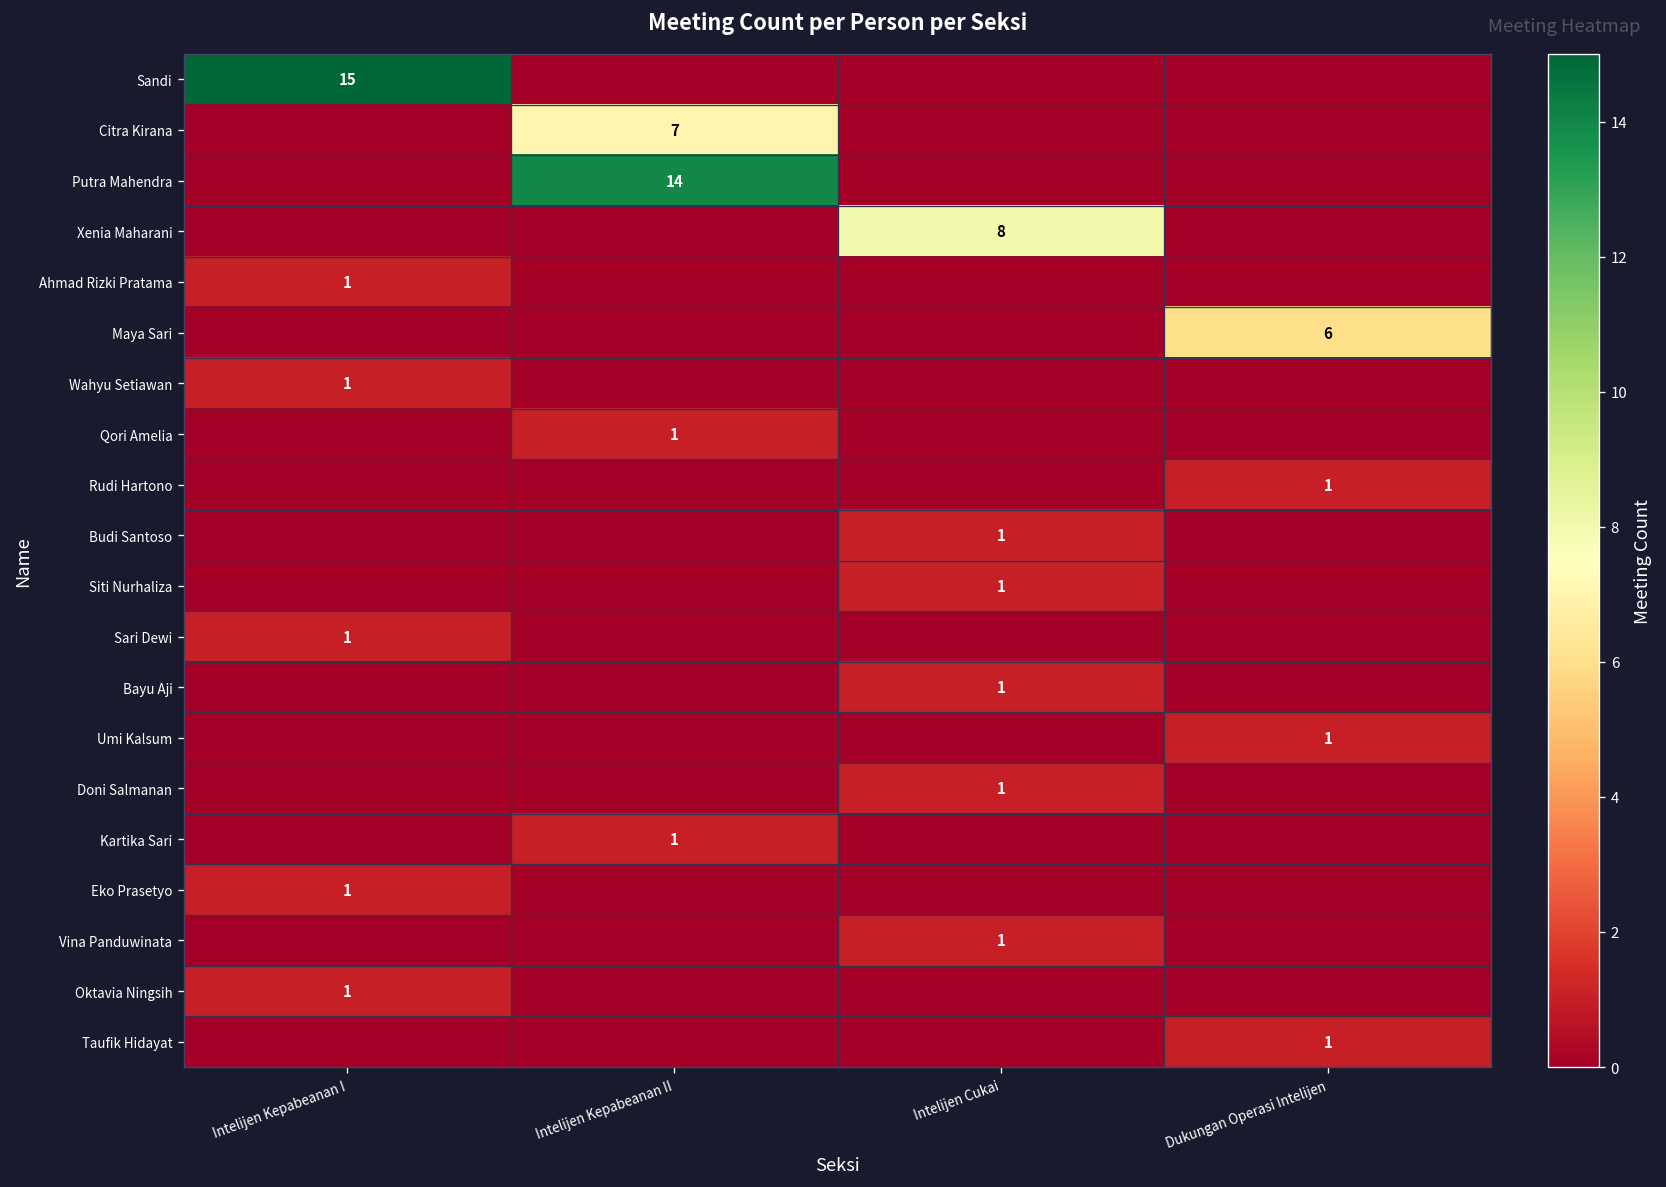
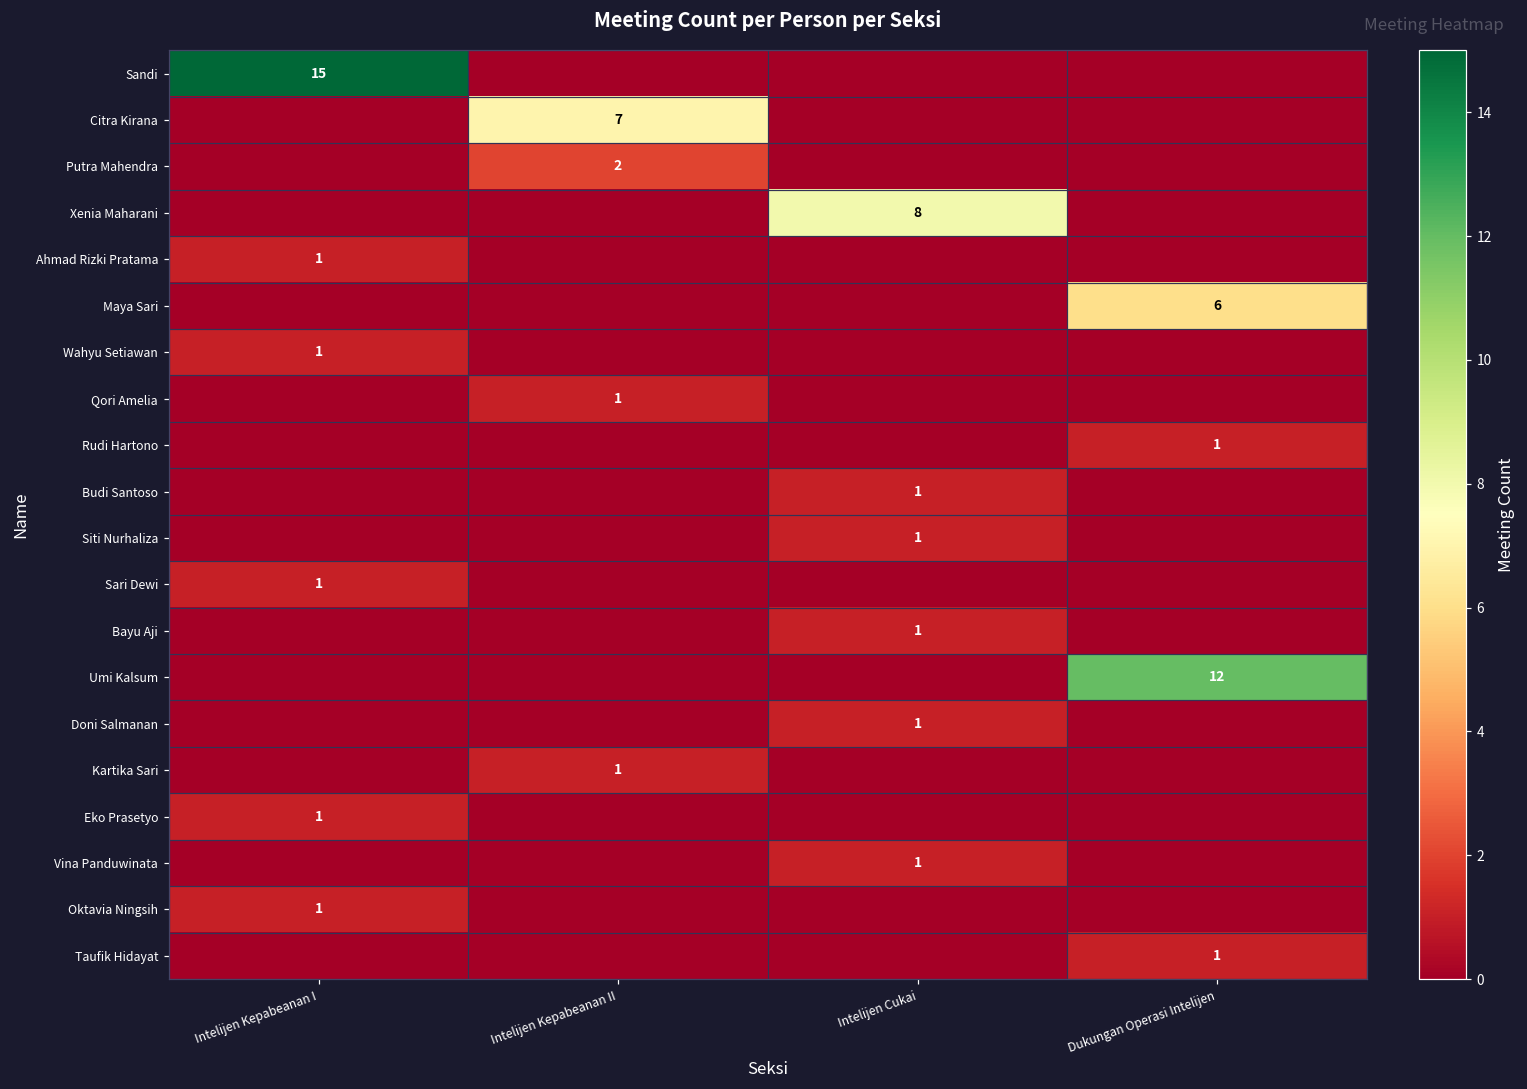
  {
    "Sandi": {
      "Intelijen Kepabeanan I": 15
    },
    "Citra Kirana": {
      "Intelijen Kepabeanan II": 7
    },
    "Putra Mahendra": {
-     "Intelijen Kepabeanan II": 14
+     "Intelijen Kepabeanan II": 2
    },
    "Xenia Maharani": {
      "Intelijen Cukai": 8
    },
    "Ahmad Rizki Pratama": {
      "Intelijen Kepabeanan I": 1
    },
    "Maya Sari": {
      "Dukungan Operasi Intelijen": 6
    },
    "Wahyu Setiawan": {
      "Intelijen Kepabeanan I": 1
    },
    "Qori Amelia": {
      "Intelijen Kepabeanan II": 1
    },
    "Rudi Hartono": {
      "Dukungan Operasi Intelijen": 1
    },
    "Budi Santoso": {
      "Intelijen Cukai": 1
    },
    "Siti Nurhaliza": {
      "Intelijen Cukai": 1
    },
    "Sari Dewi": {
      "Intelijen Kepabeanan I": 1
    },
    "Bayu Aji": {
      "Intelijen Cukai": 1
    },
    "Umi Kalsum": {
-     "Dukungan Operasi Intelijen": 1
+     "Dukungan Operasi Intelijen": 12
    },
    "Doni Salmanan": {
      "Intelijen Cukai": 1
    },
    "Kartika Sari": {
      "Intelijen Kepabeanan II": 1
    },
    "Eko Prasetyo": {
      "Intelijen Kepabeanan I": 1
    },
    "Vina Panduwinata": {
      "Intelijen Cukai": 1
    },
    "Oktavia Ningsih": {
      "Intelijen Kepabeanan I": 1
    },
    "Taufik Hidayat": {
      "Dukungan Operasi Intelijen": 1
    }
  }
